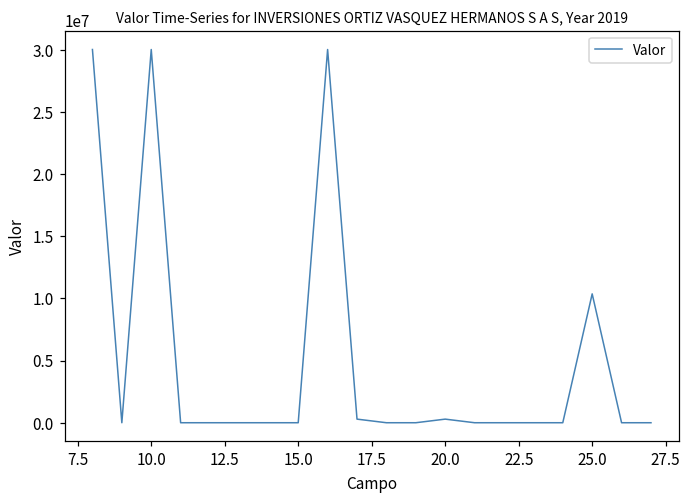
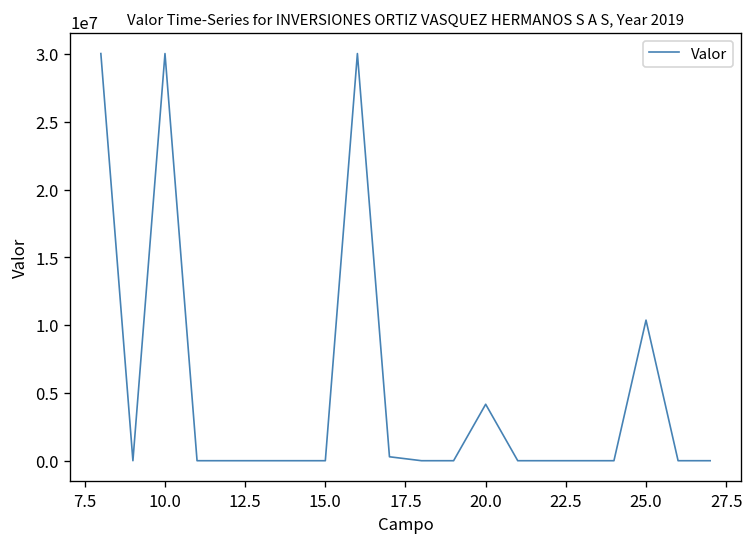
  {
    "10.0": 30000000,
    "15.0": 0,
-   "20.0": 300000,
+   "20.0": 4200000,
    "25.0": 10400000
  }
